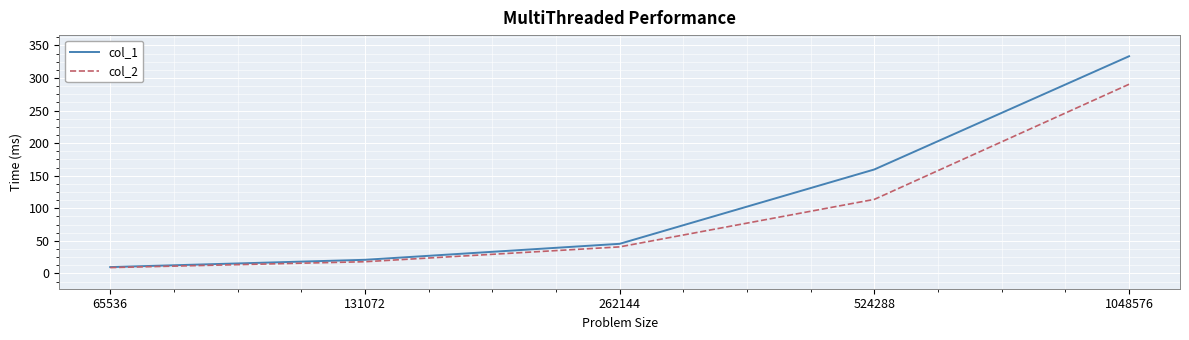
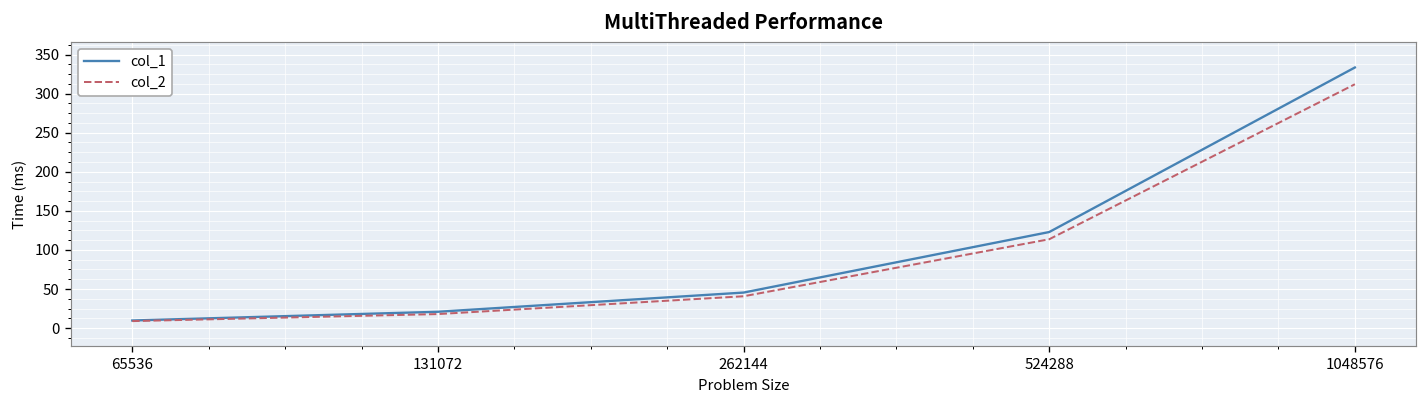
  {
    "col_1": {
      "262144": 50,
-     "524288": 160,
+     "524288": 120,
      "1048576": 330
    },
    "col_2": {
      "262144": 40,
      "524288": 110,
-     "1048576": 290
+     "1048576": 310
    }
  }
